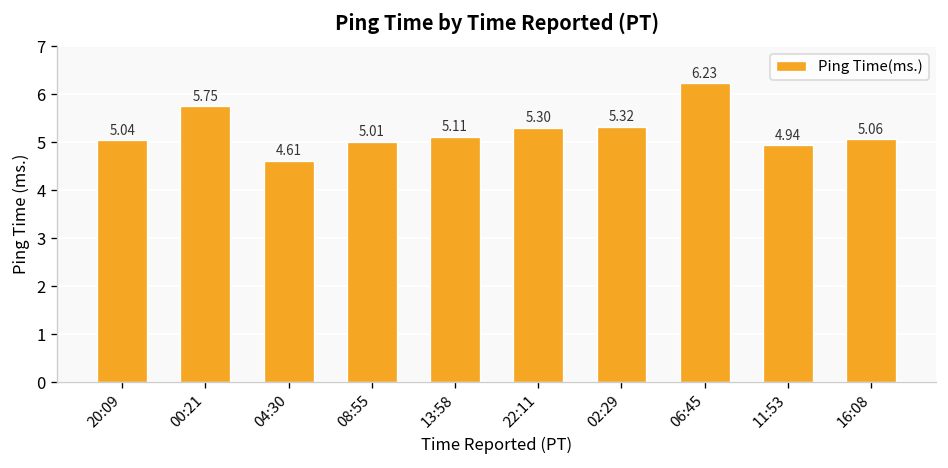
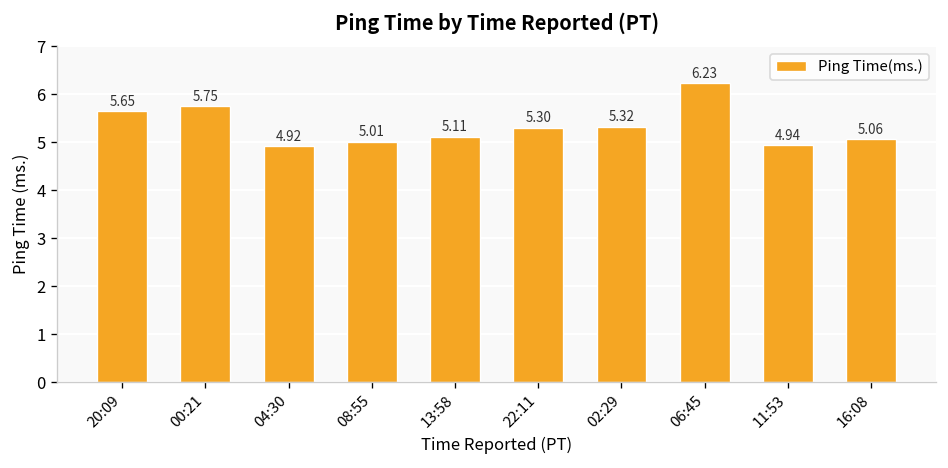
  {
-   "20:09": 5.04,
+   "20:09": 5.65,
    "00:21": 5.75,
-   "04:30": 4.61,
+   "04:30": 4.92,
    "08:55": 5.01,
    "13:58": 5.11,
    "22:11": 5.30,
    "02:29": 5.32,
    "06:45": 6.23,
    "11:53": 4.94,
    "16:08": 5.06
  }
